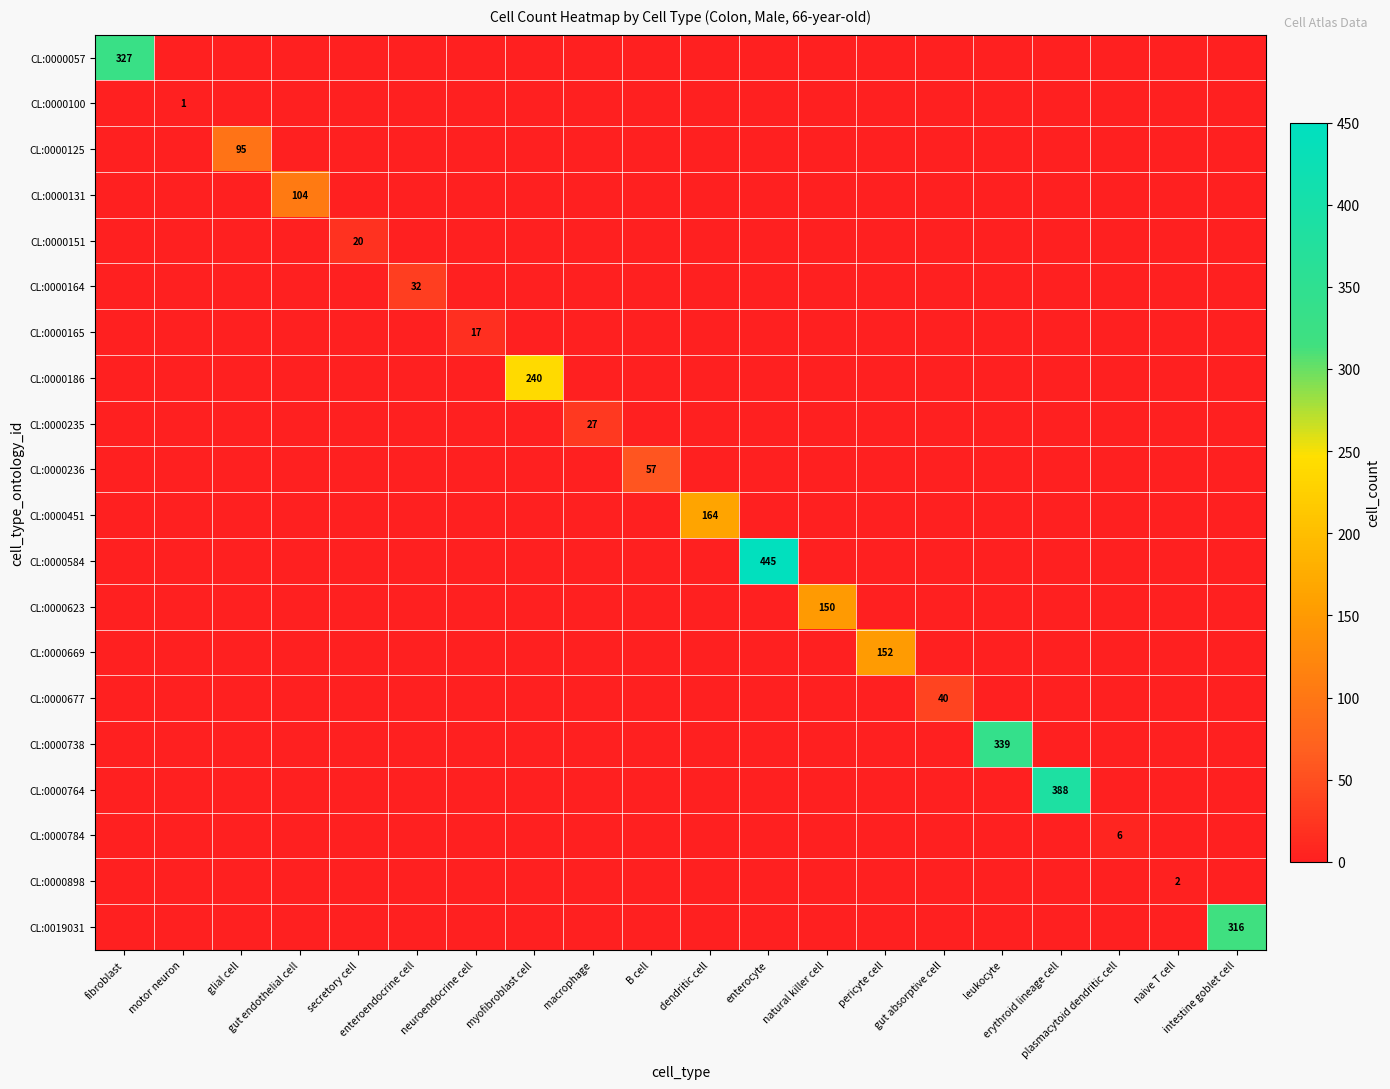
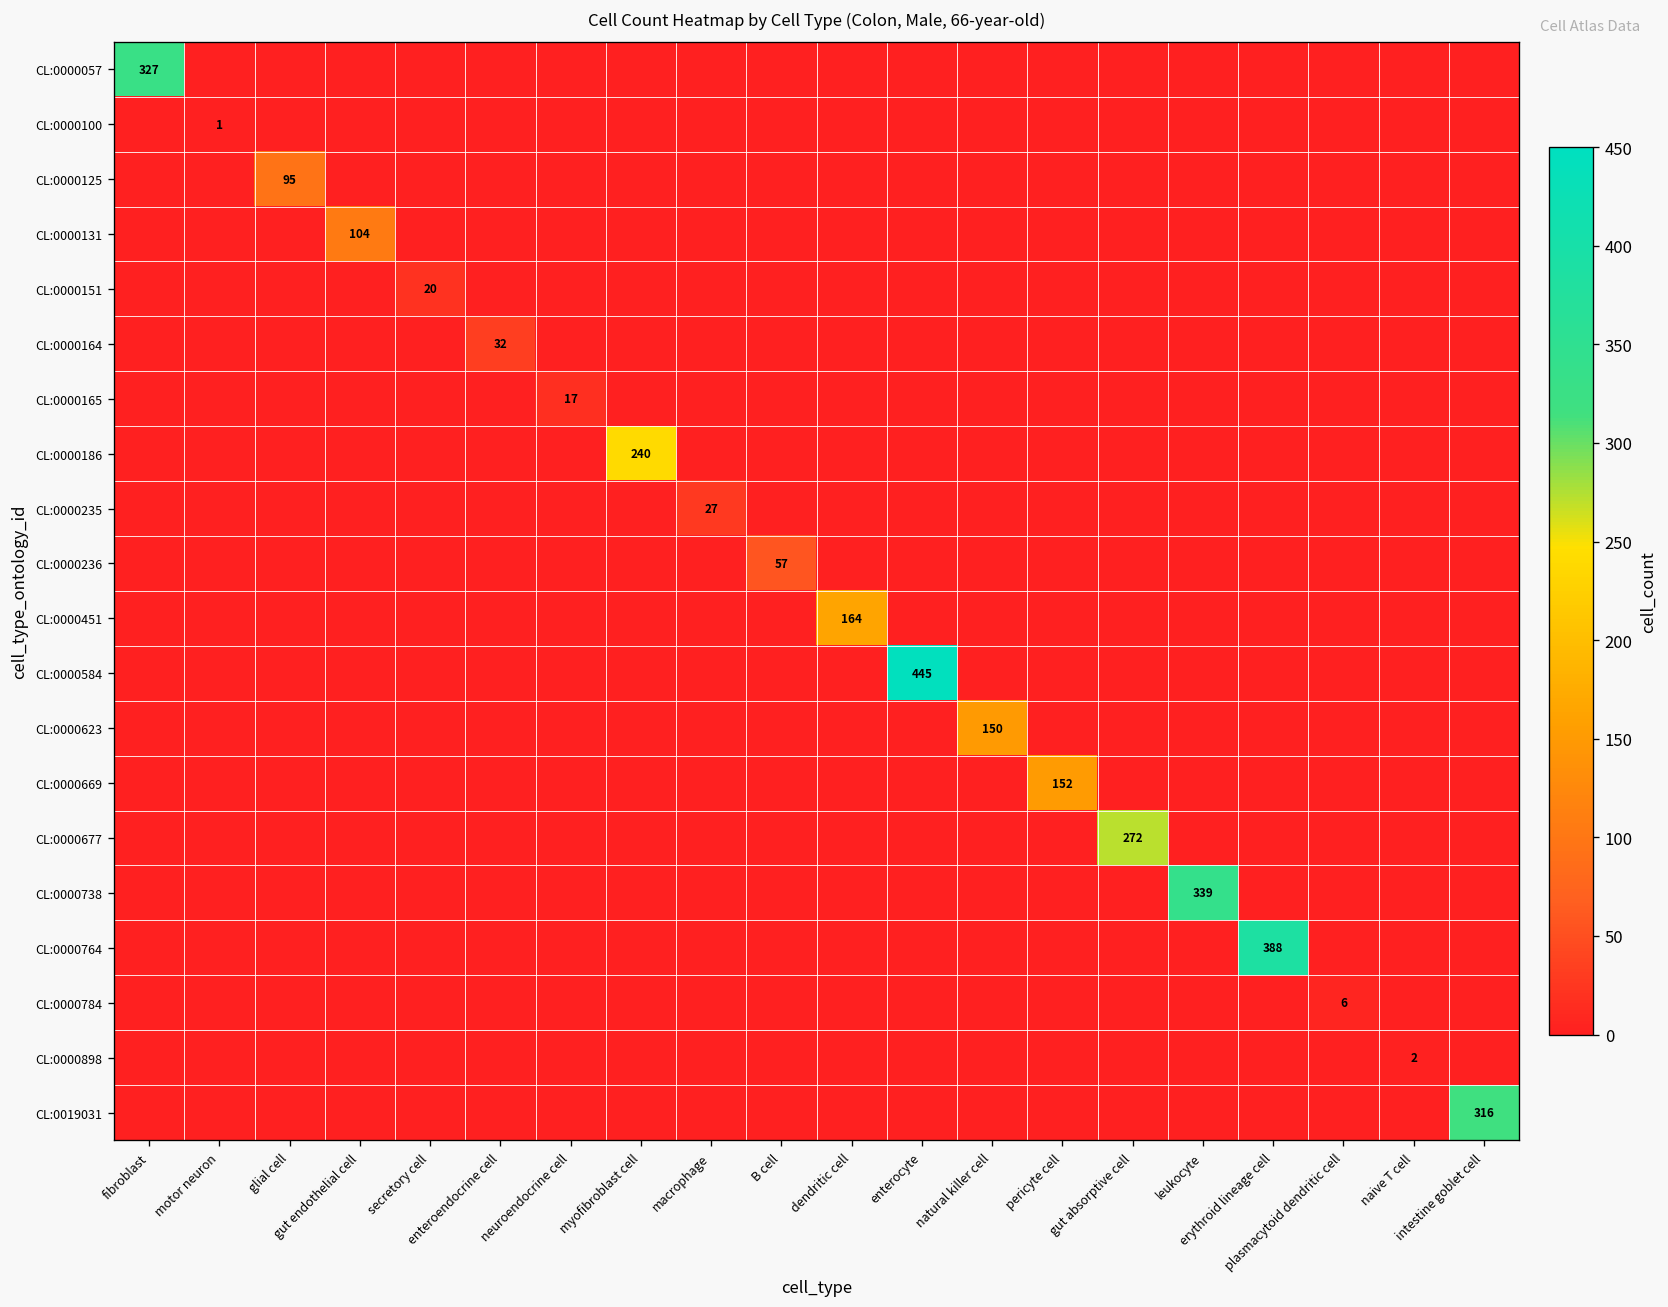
  {
    "CL:0000057": {
      "fibroblast": 327
    },
    "CL:0000100": {
      "motor neuron": 1
    },
    "CL:0000125": {
      "glial cell": 95
    },
    "CL:0000131": {
      "gut endothelial cell": 104
    },
    "CL:0000151": {
      "secretory cell": 20
    },
    "CL:0000164": {
      "enteroendocrine cell": 32
    },
    "CL:0000165": {
      "neuroendocrine cell": 17
    },
    "CL:0000186": {
      "myofibroblast cell": 240
    },
    "CL:0000235": {
      "macrophage": 27
    },
    "CL:0000236": {
      "B cell": 57
    },
    "CL:0000451": {
      "dendritic cell": 164
    },
    "CL:0000584": {
      "enterocyte": 445
    },
    "CL:0000623": {
      "natural killer cell": 150
    },
    "CL:0000669": {
      "pericyte cell": 152
    },
    "CL:0000677": {
-     "gut absorptive cell": 40
+     "gut absorptive cell": 272
    },
    "CL:0000738": {
      "leukocyte": 339
    },
    "CL:0000764": {
      "erythroid lineage cell": 388
    },
    "CL:0000784": {
      "plasmacytoid dendritic cell": 6
    },
    "CL:0000898": {
      "naive T cell": 2
    },
    "CL:0019031": {
      "intestine goblet cell": 316
    }
  }
